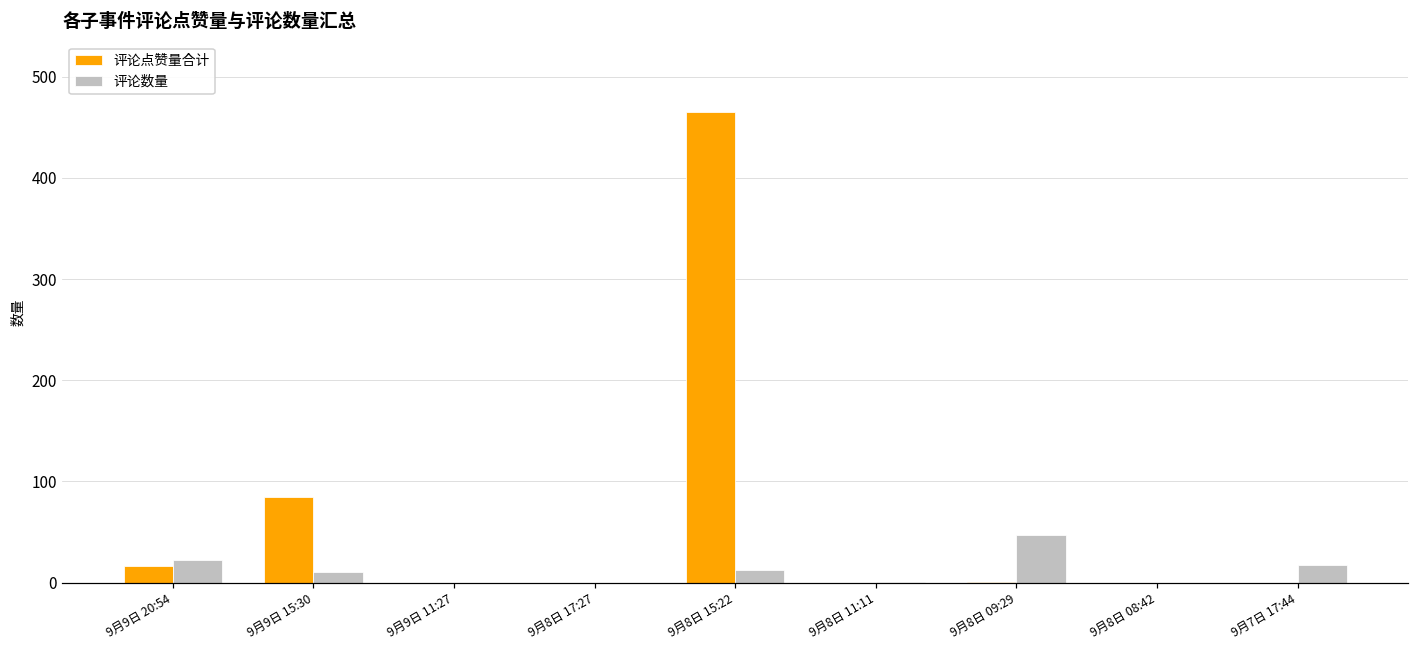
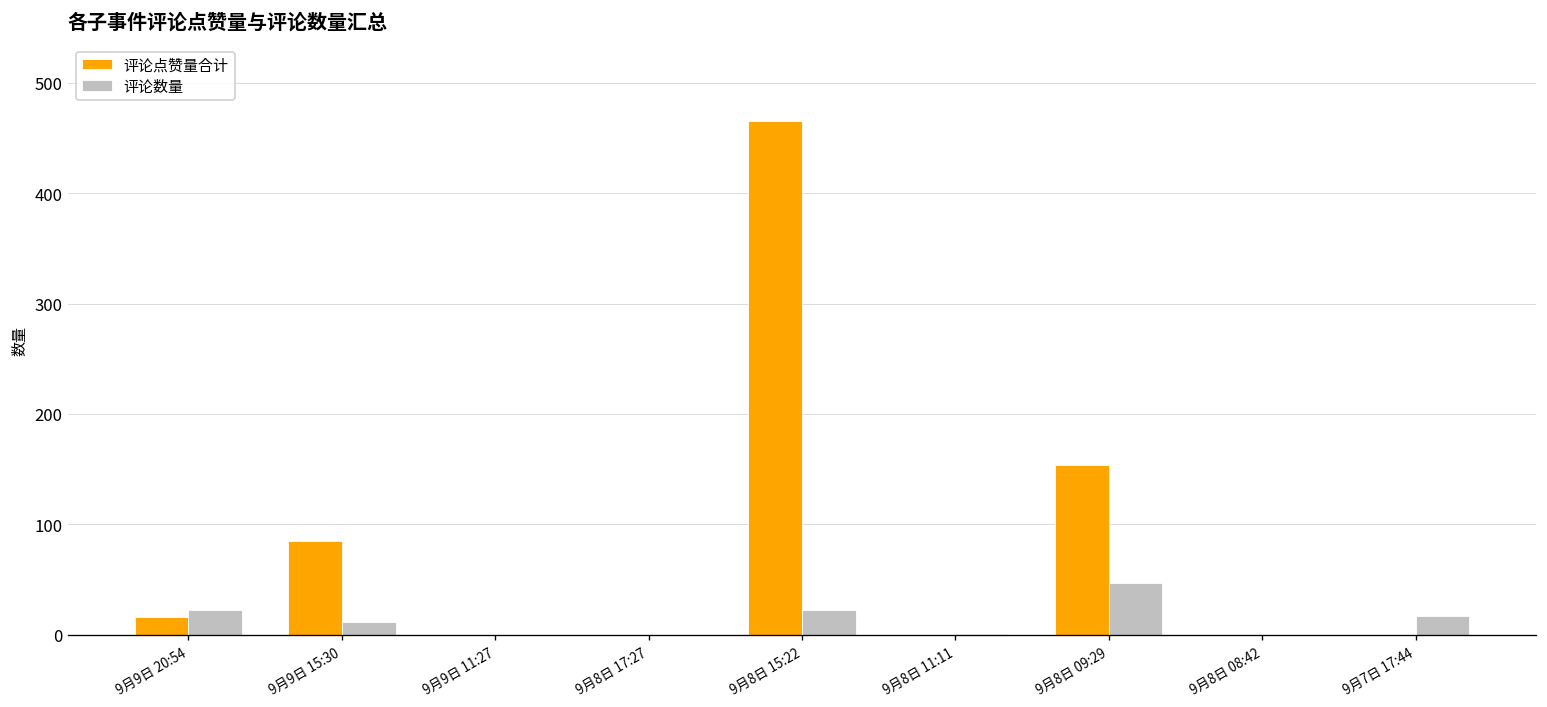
  {
    "评论点赞量合计": {
      "9月9日 20:54": 20,
      "9月9日 15:30": 90,
      "9月9日 11:27": 0,
      "9月8日 17:27": 0,
      "9月8日 15:22": 470,
      "9月8日 11:11": 0,
-     "9月8日 09:29": 0,
+     "9月8日 09:29": 150,
      "9月8日 08:42": 0,
      "9月7日 17:44": 0
    },
    "评论数量": {
      "9月9日 20:54": 20,
      "9月9日 15:30": 10,
      "9月9日 11:27": 0,
      "9月8日 17:27": 0,
-     "9月8日 15:22": 10,
+     "9月8日 15:22": 20,
      "9月8日 09:29": 50,
      "9月8日 08:42": 0,
      "9月7日 17:44": 20
    }
  }
